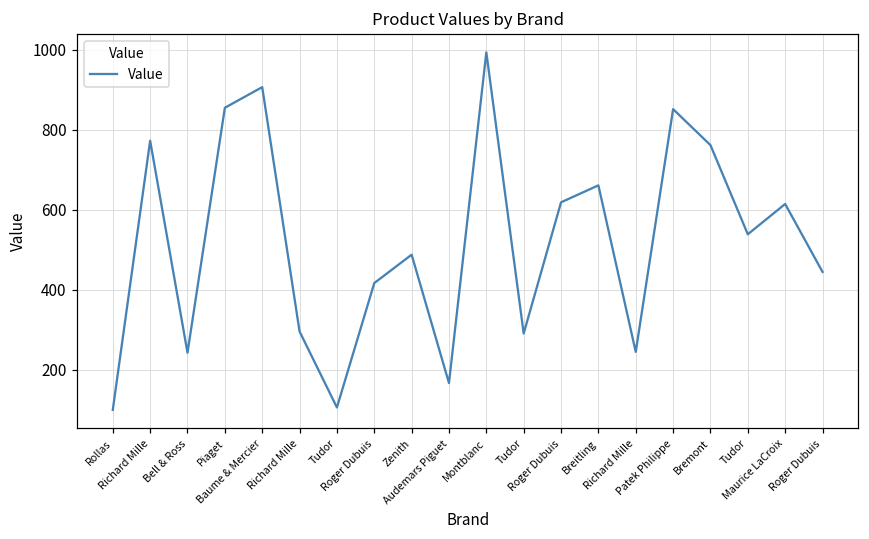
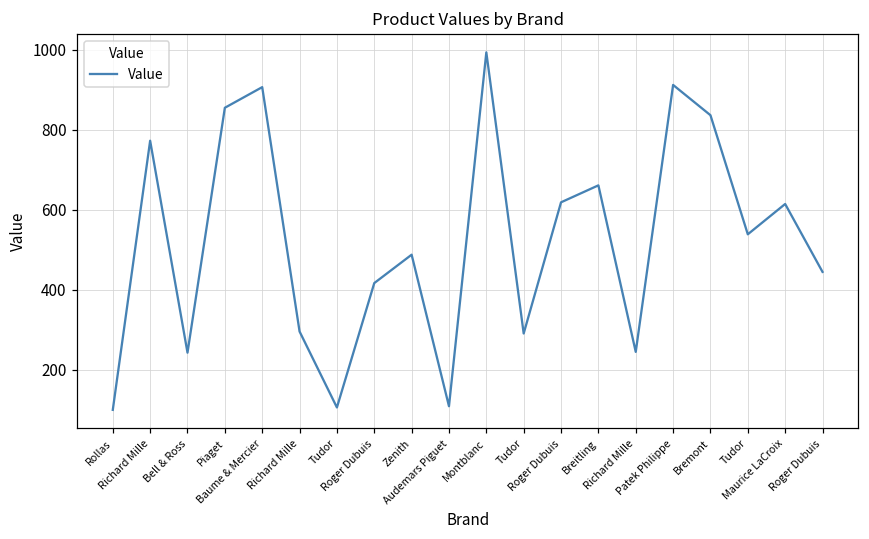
  {
    "Rollas": 100,
    "Bell & Ross": 240,
    "Piaget": 860,
    "Baume & Mercier": 910,
    "Zenith": 490,
-   "Audemars Piguet": 170,
+   "Audemars Piguet": 110,
    "Montblanc": 990,
    "Breitling": 660,
-   "Patek Philippe": 850,
-   "Bremont": 760,
+   "Patek Philippe": 910,
+   "Bremont": 840,
    "Maurice LaCroix": 610
  }
